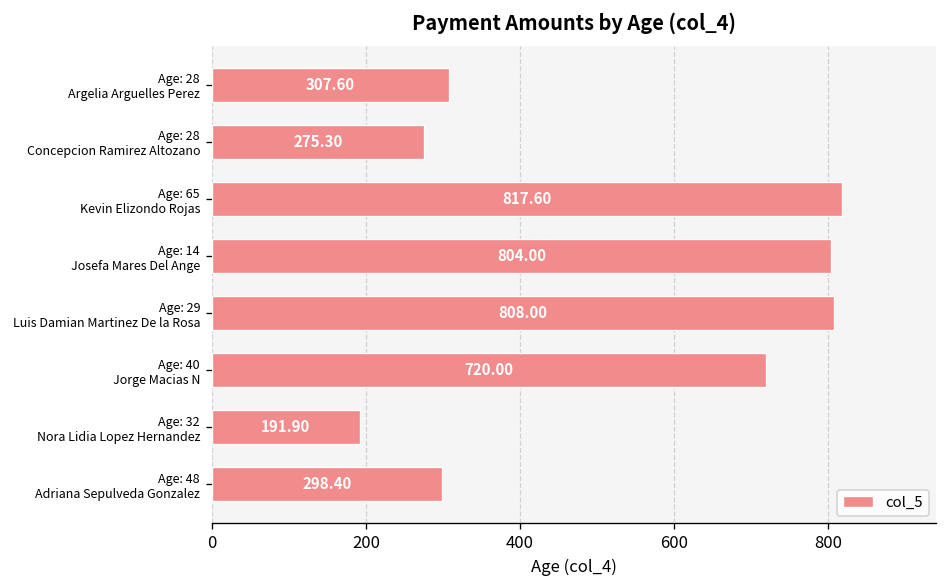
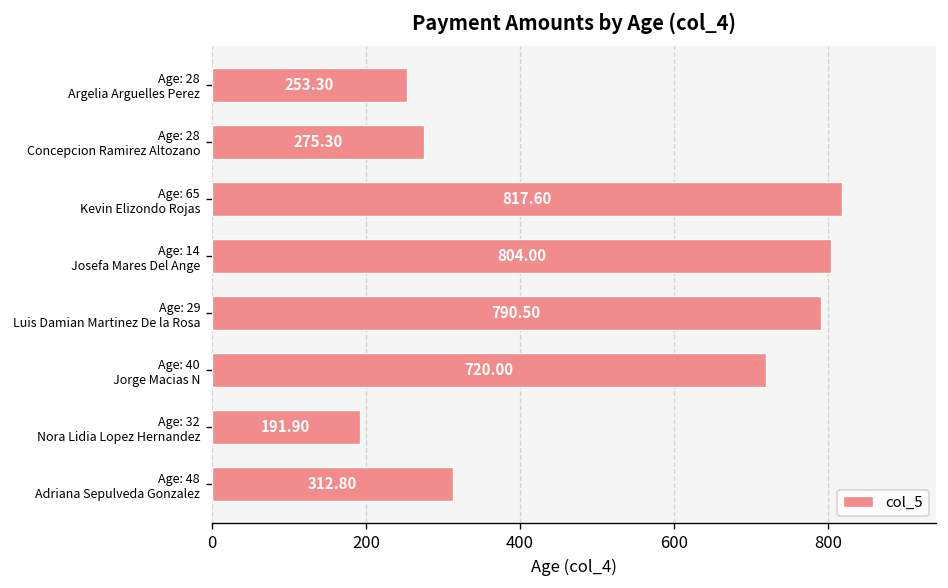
  {
-   "Age: 28 Argelia Arguelles Perez": 307.60,
+   "Age: 28 Argelia Arguelles Perez": 253.30,
    "Age: 28 Concepcion Ramirez Altozano": 275.30,
    "Age: 65 Kevin Elizondo Rojas": 817.60,
    "Age: 14 Josefa Mares Del Ange": 804.00,
-   "Age: 29 Luis Damian Martinez De la Rosa": 808.00,
+   "Age: 29 Luis Damian Martinez De la Rosa": 790.50,
    "Age: 40 Jorge Macias N": 720.00,
    "Age: 32 Nora Lidia Lopez Hernandez": 191.90,
-   "Age: 48 Adriana Sepulveda Gonzalez": 298.40
+   "Age: 48 Adriana Sepulveda Gonzalez": 312.80
  }
